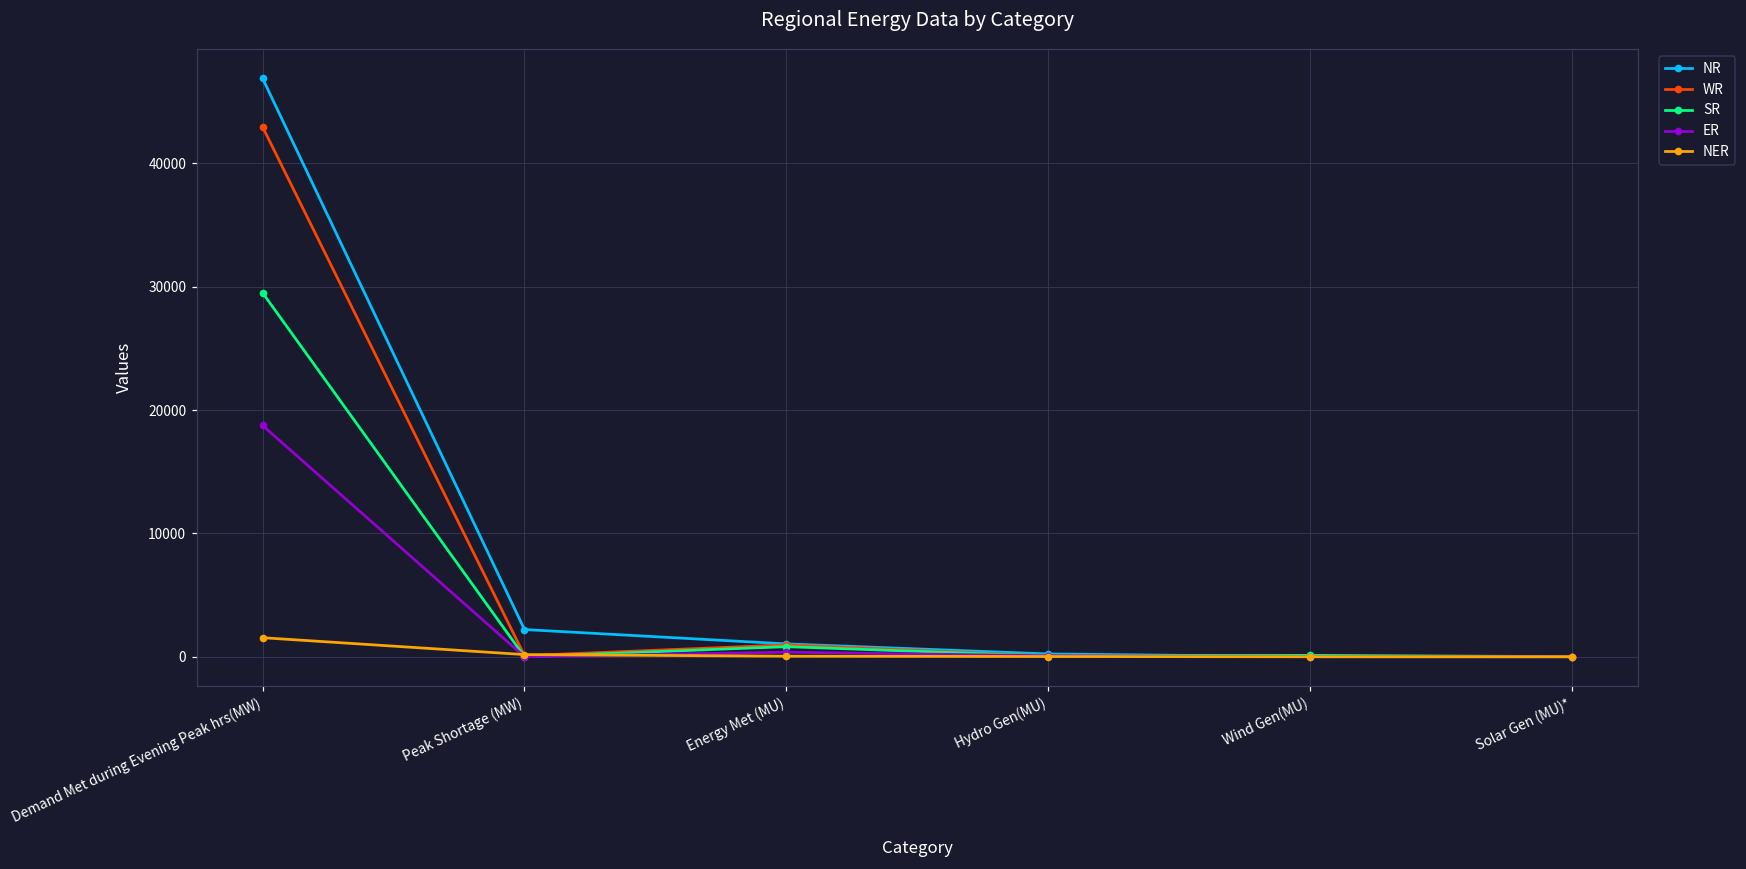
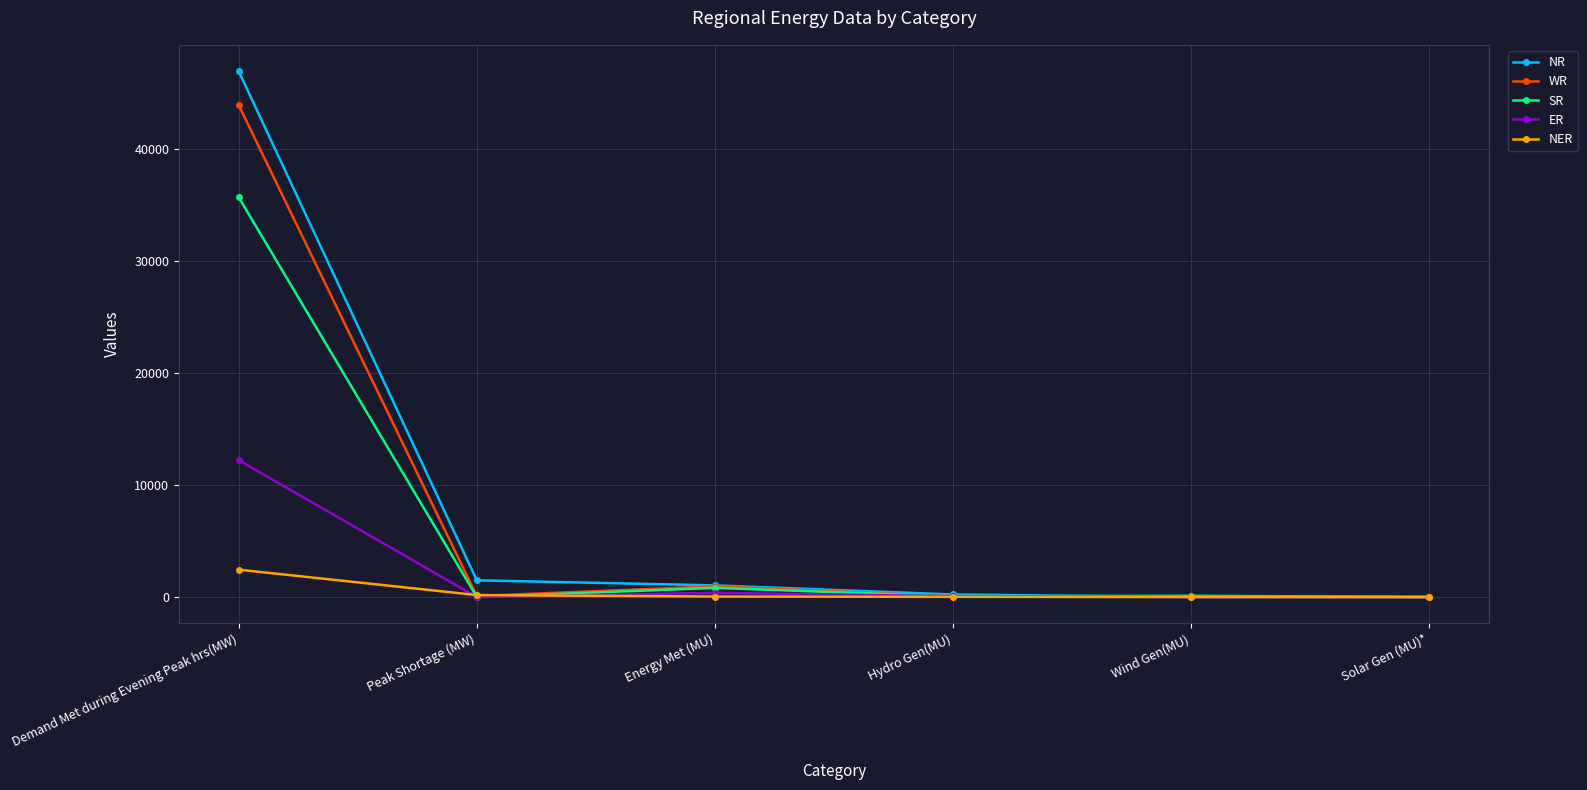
  {
    "NR": {
      "Demand Met during Evening Peak hrs(MW)": 46900,
-     "Peak Shortage (MW)": 2200
+     "Peak Shortage (MW)": 1500
    },
    "WR": {
-     "Demand Met during Evening Peak hrs(MW)": 43000
+     "Demand Met during Evening Peak hrs(MW)": 43900
    },
    "SR": {
-     "Demand Met during Evening Peak hrs(MW)": 29500
+     "Demand Met during Evening Peak hrs(MW)": 35700
    },
    "ER": {
-     "Demand Met during Evening Peak hrs(MW)": 18800,
+     "Demand Met during Evening Peak hrs(MW)": 12200,
      "Energy Met (MU)": 400
    },
    "NER": {
-     "Demand Met during Evening Peak hrs(MW)": 1500,
+     "Demand Met during Evening Peak hrs(MW)": 2400,
      "Energy Met (MU)": 0
    }
  }
